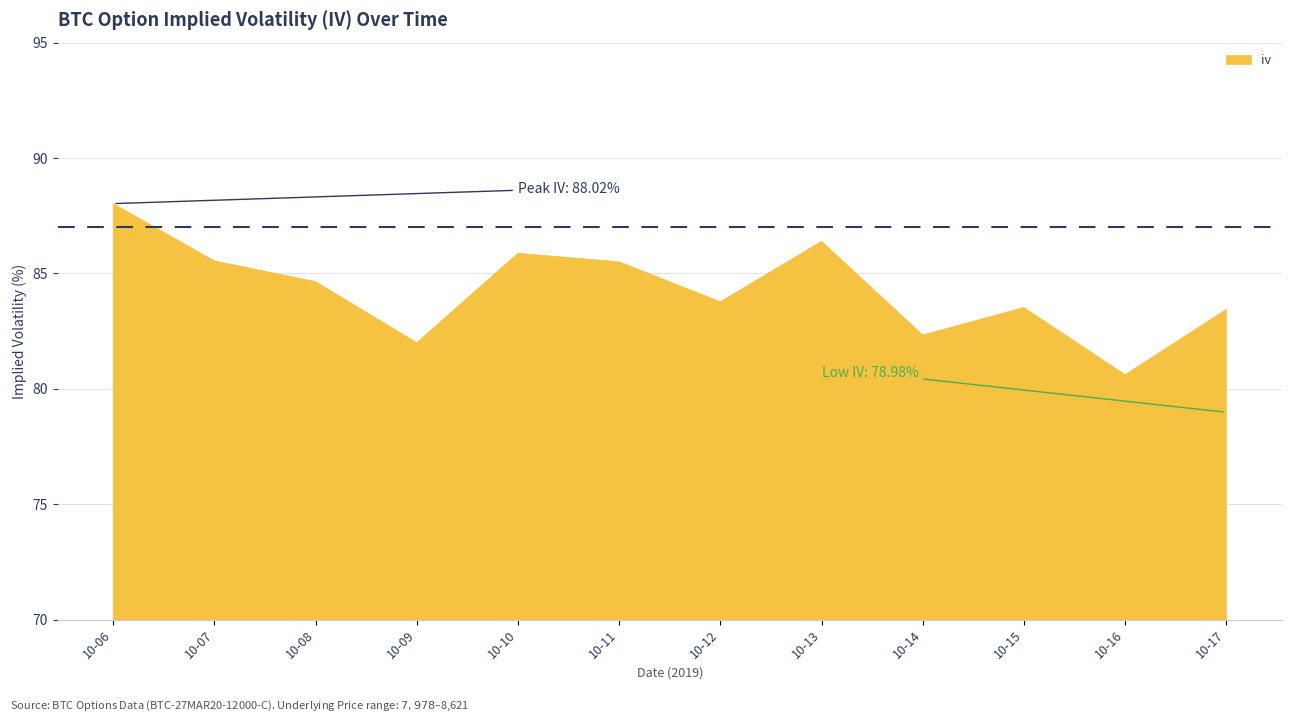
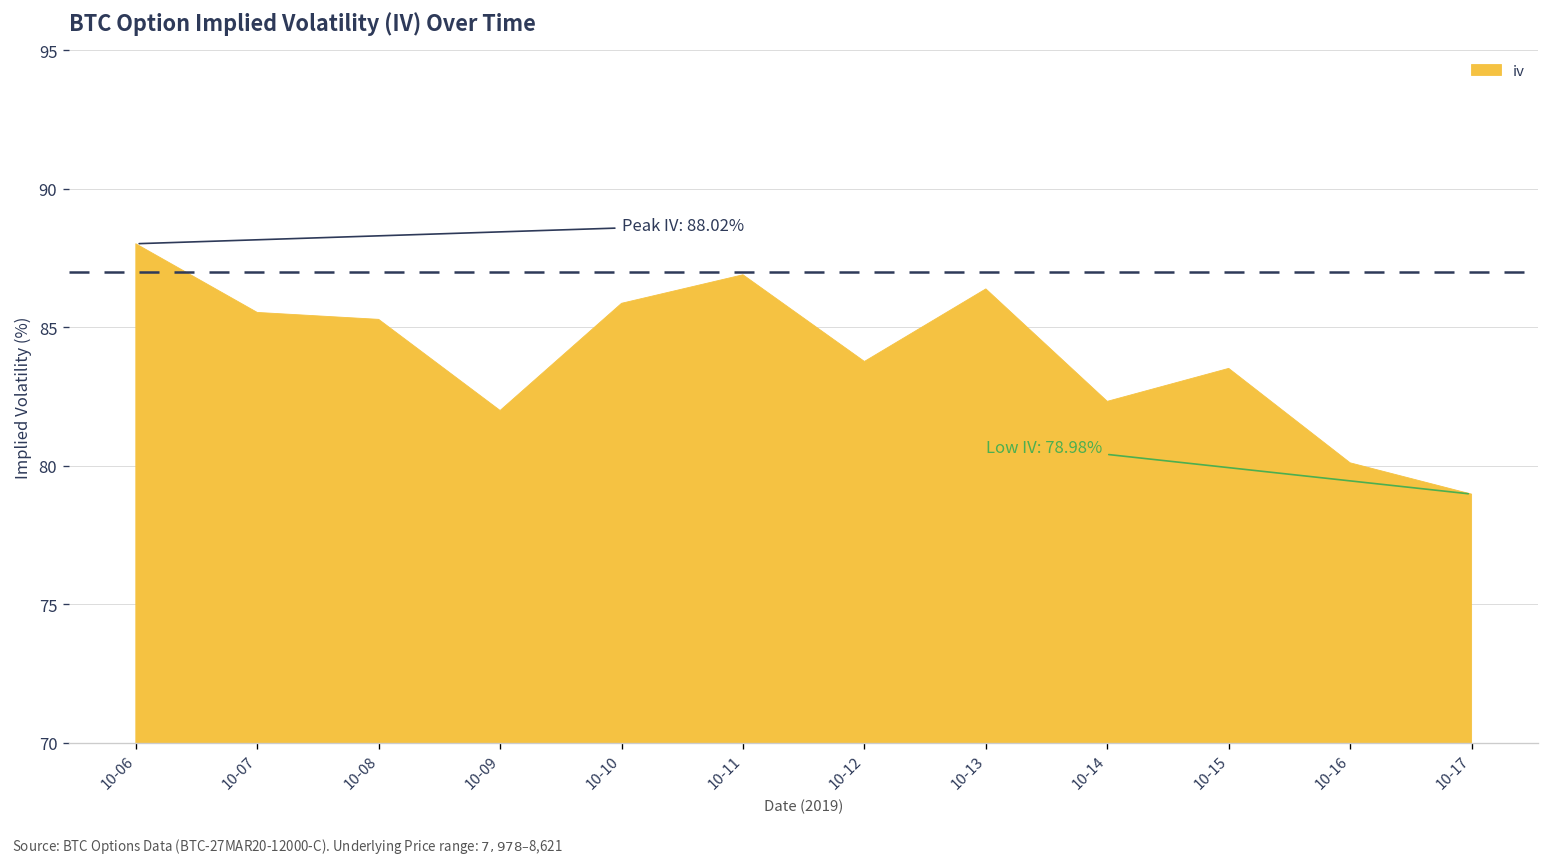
  {
    "10-07": 85.5,
-   "10-08": 84.6,
+   "10-08": 85.3,
    "10-09": 82.0,
    "10-10": 85.9,
-   "10-11": 85.5,
+   "10-11": 86.9,
    "10-12": 83.8,
    "10-13": 86.4,
    "10-14": 82.3,
    "10-15": 83.5,
-   "10-16": 80.6,
-   "10-17": 83.4
+   "10-16": 80.1,
+   "10-17": 79.0
  }
